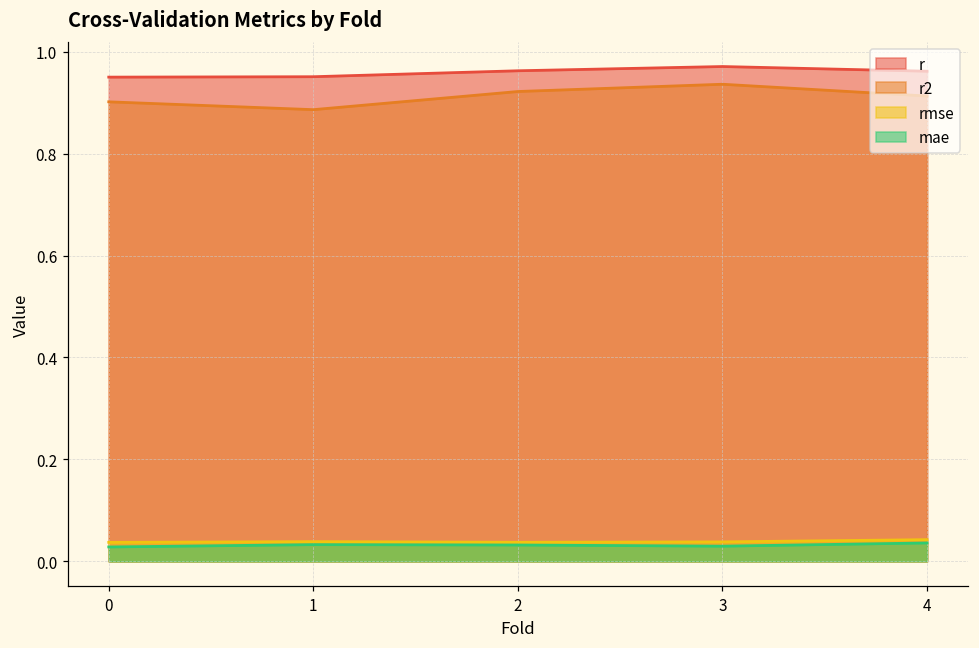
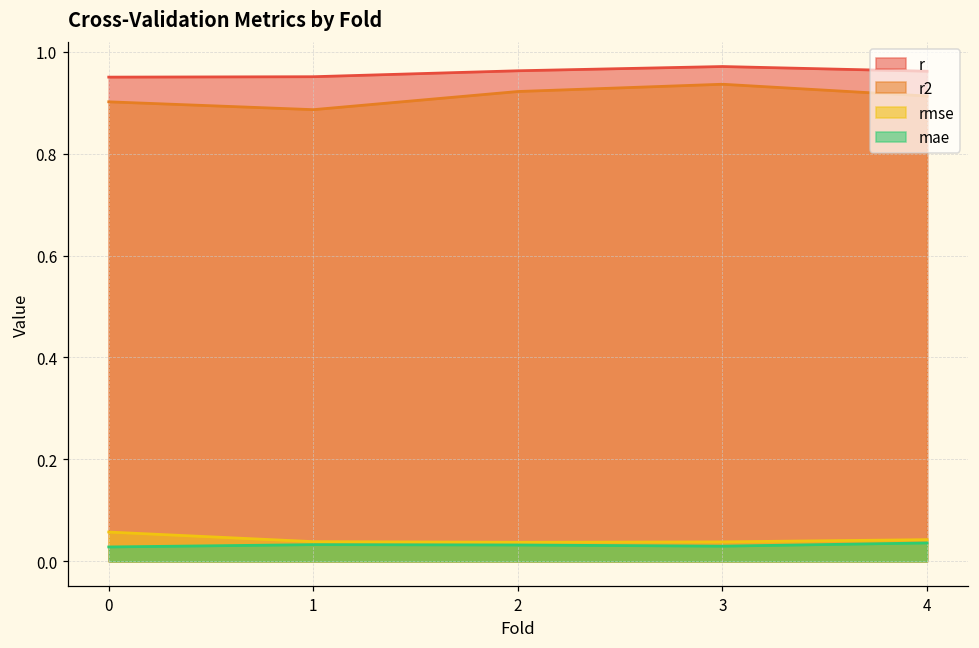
  {
    "rmse": {
-     "0": 0.04,
+     "0": 0.06,
      "1": 0.04,
      "3": 0.04,
      "4": 0.04
    },
    "mae": {
      "0": 0.03,
      "1": 0.03,
      "3": 0.03,
      "4": 0.04
    }
  }
